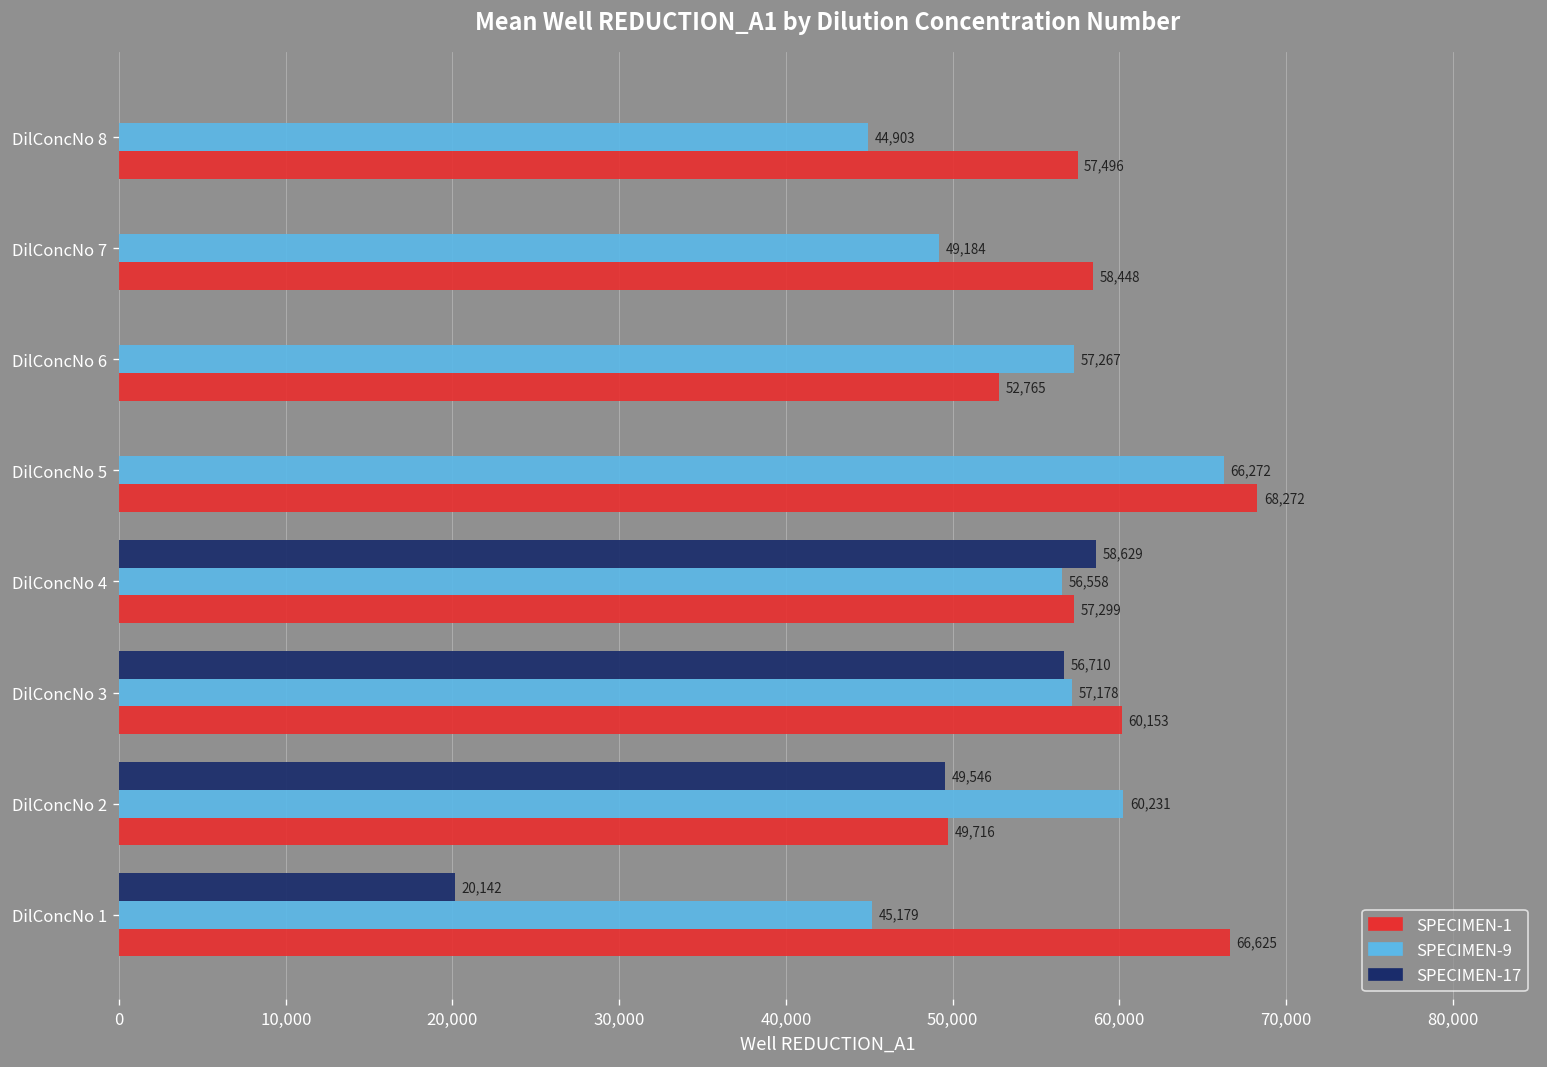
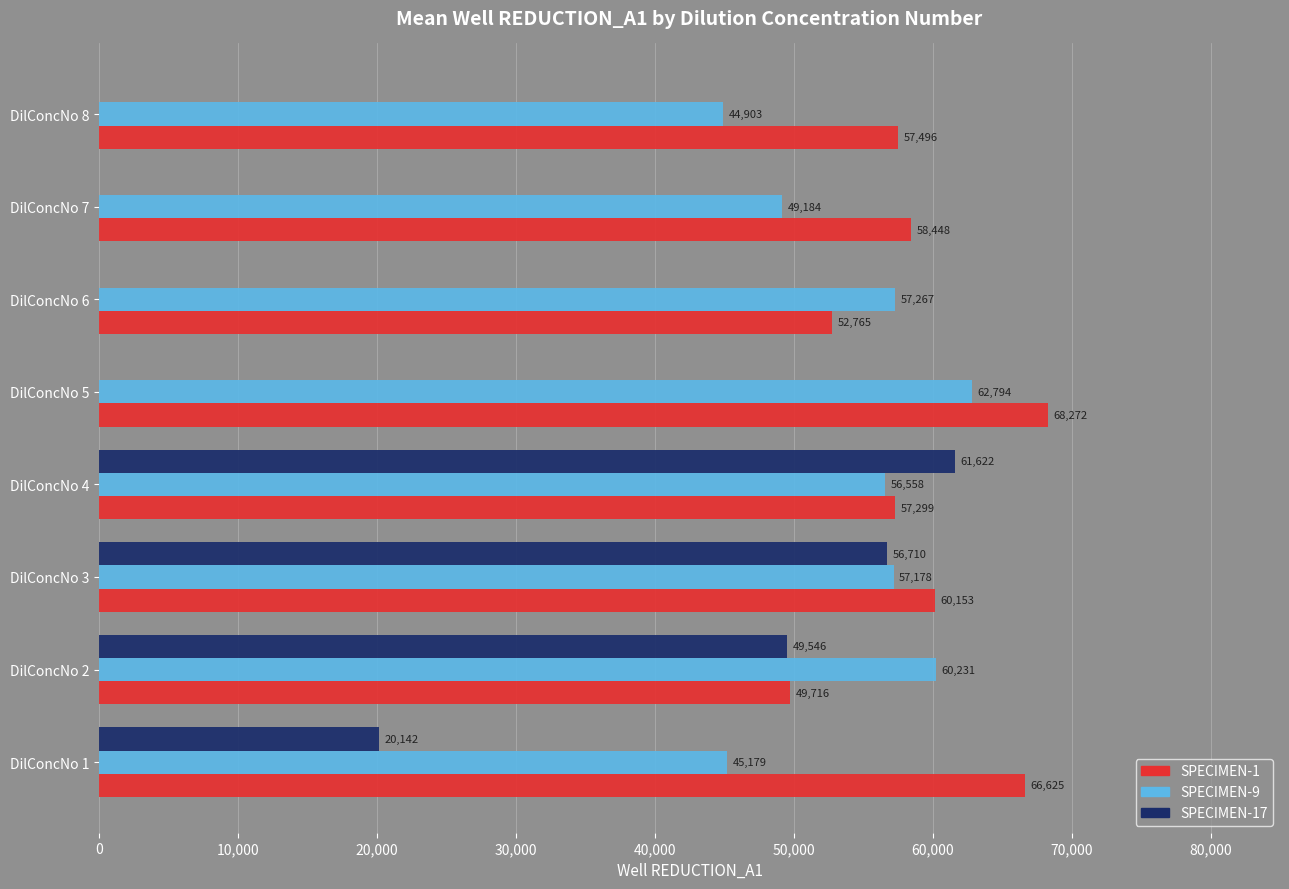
  {
    "SPECIMEN-1": {
      "DilConcNo 8": "57,496",
      "DilConcNo 7": "58,448",
      "DilConcNo 6": "52,765",
      "DilConcNo 5": "68,272",
      "DilConcNo 4": "57,299",
      "DilConcNo 3": "60,153",
      "DilConcNo 2": "49,716",
      "DilConcNo 1": "66,625"
    },
    "SPECIMEN-9": {
      "DilConcNo 8": "44,903",
      "DilConcNo 7": "49,184",
      "DilConcNo 6": "57,267",
-     "DilConcNo 5": "66,272",
+     "DilConcNo 5": "62,794",
      "DilConcNo 4": "56,558",
      "DilConcNo 3": "57,178",
      "DilConcNo 2": "60,231",
      "DilConcNo 1": "45,179"
    },
    "SPECIMEN-17": {
-     "DilConcNo 4": "58,629",
+     "DilConcNo 4": "61,622",
      "DilConcNo 3": "56,710",
      "DilConcNo 2": "49,546",
      "DilConcNo 1": "20,142"
    }
  }
